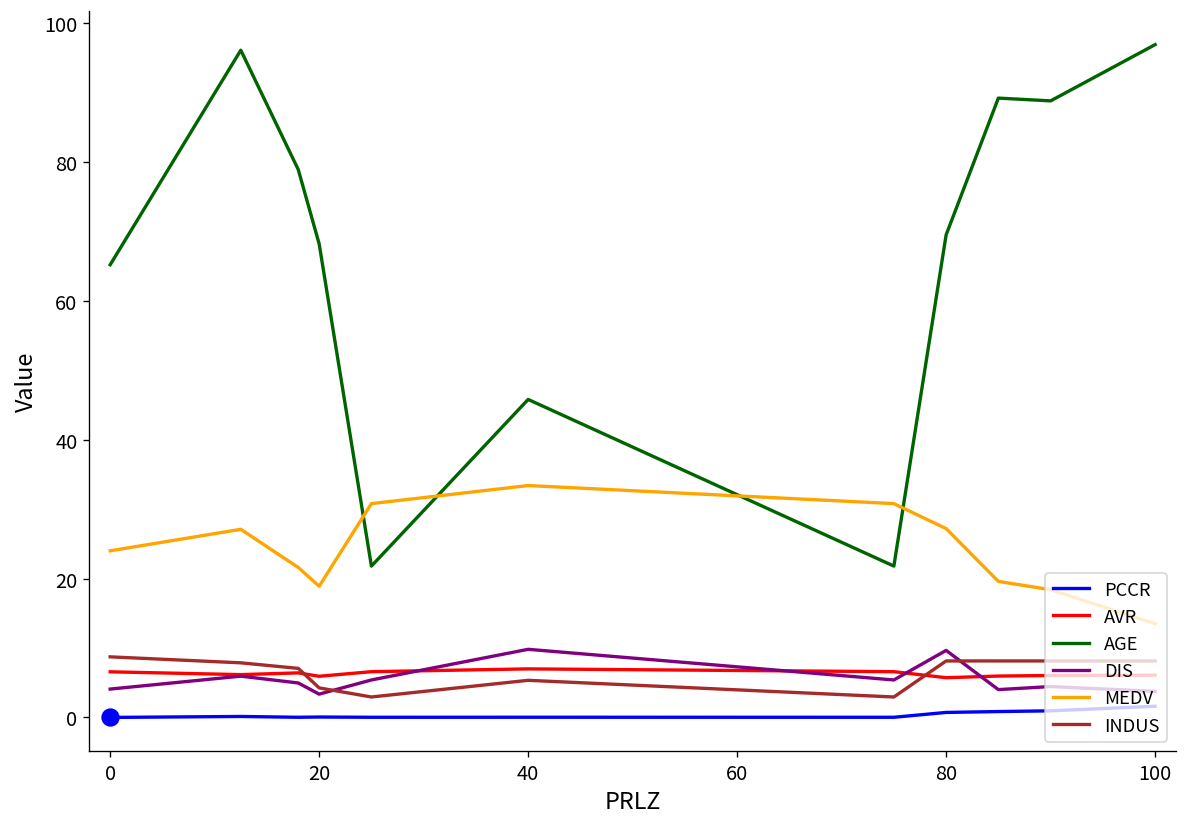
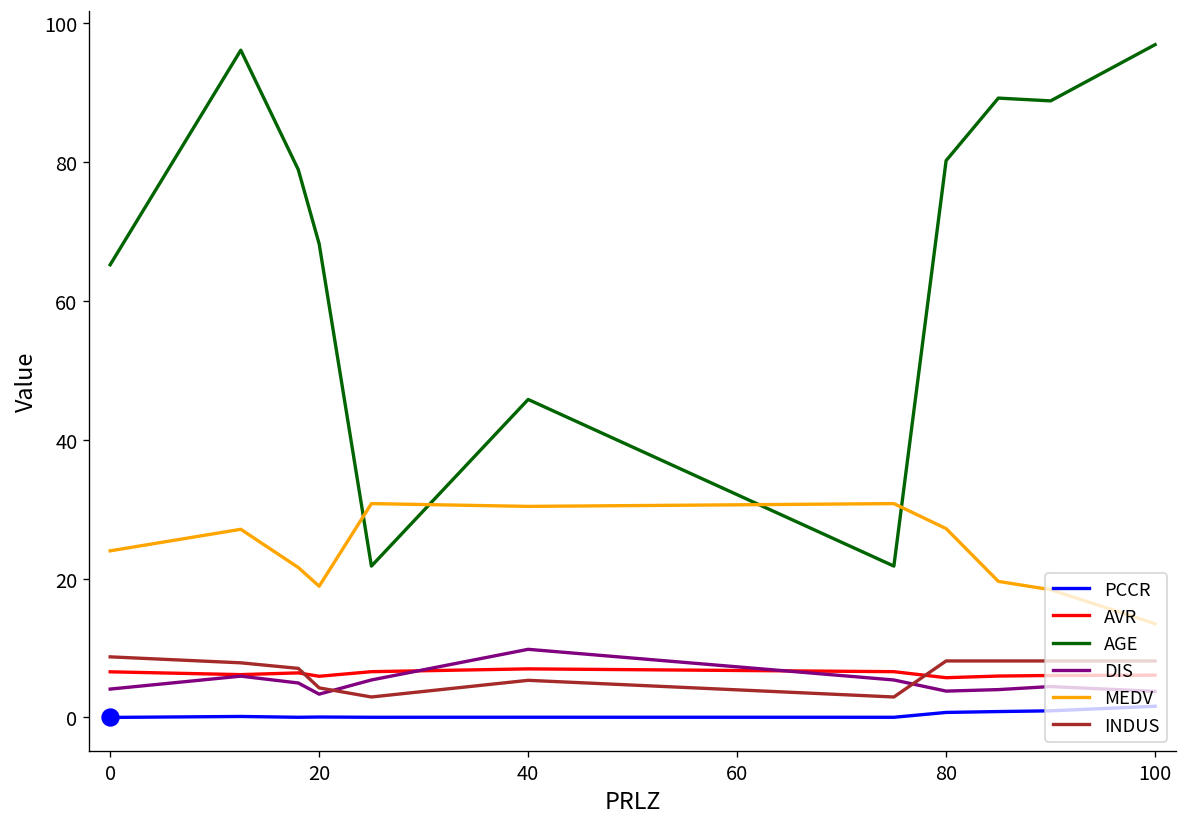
  {
    "AVR": {
      "0": 7,
      "20": 6,
      "40": 7,
      "80": 6
    },
    "AGE": {
      "0": 65,
      "20": 68,
      "40": 46,
-     "80": 70,
+     "80": 80,
      "100": 97
    },
    "DIS": {
      "0": 4,
      "20": 3,
      "40": 10,
-     "80": 10
+     "80": 4
    },
    "MEDV": {
      "0": 24,
      "20": 19,
-     "40": 33,
+     "40": 30,
      "80": 27
    },
    "INDUS": {
      "0": 9,
      "20": 4,
      "40": 5,
      "80": 8
    }
  }
